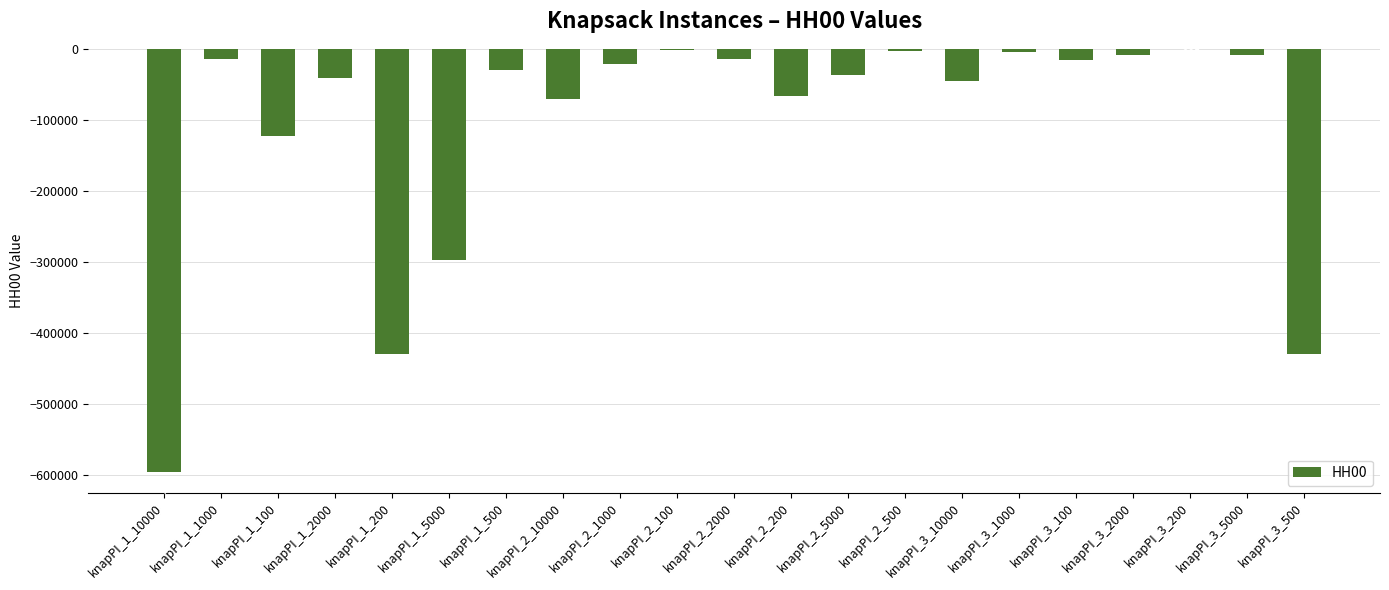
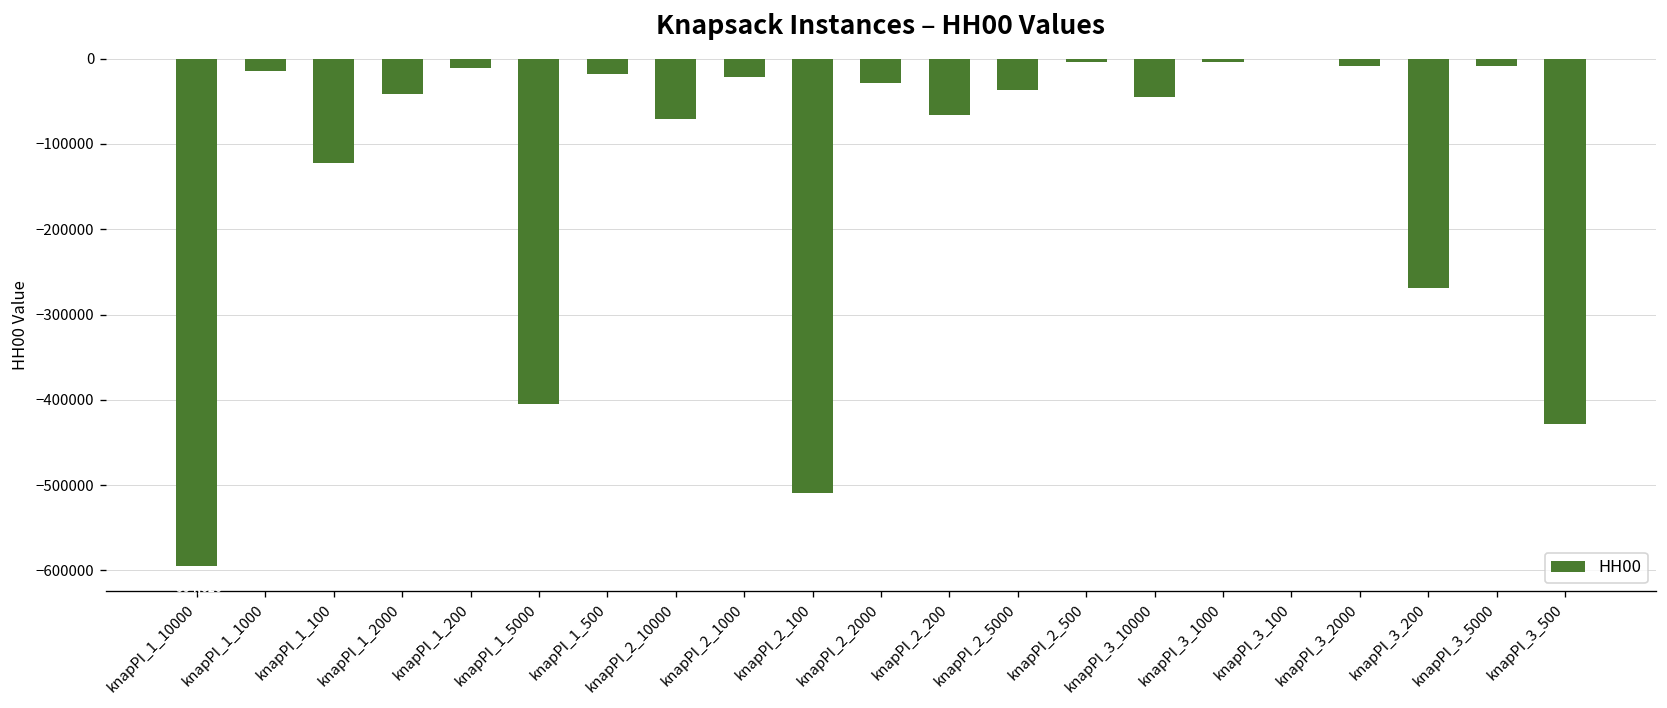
  {
    "knapPI_1_10000": -590000,
    "knapPI_1_1000": -10000,
    "knapPI_1_100": -120000,
    "knapPI_1_2000": -40000,
-   "knapPI_1_200": -430000,
-   "knapPI_1_5000": -300000,
-   "knapPI_1_500": -30000,
+   "knapPI_1_200": -10000,
+   "knapPI_1_5000": -400000,
+   "knapPI_1_500": -20000,
    "knapPI_2_10000": -70000,
    "knapPI_2_1000": -20000,
-   "knapPI_2_100": 0,
-   "knapPI_2_2000": -10000,
+   "knapPI_2_100": -510000,
+   "knapPI_2_2000": -30000,
    "knapPI_2_200": -70000,
    "knapPI_2_5000": -40000,
    "knapPI_2_500": 0,
    "knapPI_3_10000": -40000,
    "knapPI_3_1000": 0,
-   "knapPI_3_100": -20000,
+   "knapPI_3_100": 0,
    "knapPI_3_2000": -10000,
-   "knapPI_3_200": 0,
+   "knapPI_3_200": -270000,
    "knapPI_3_5000": -10000,
    "knapPI_3_500": -430000
  }
